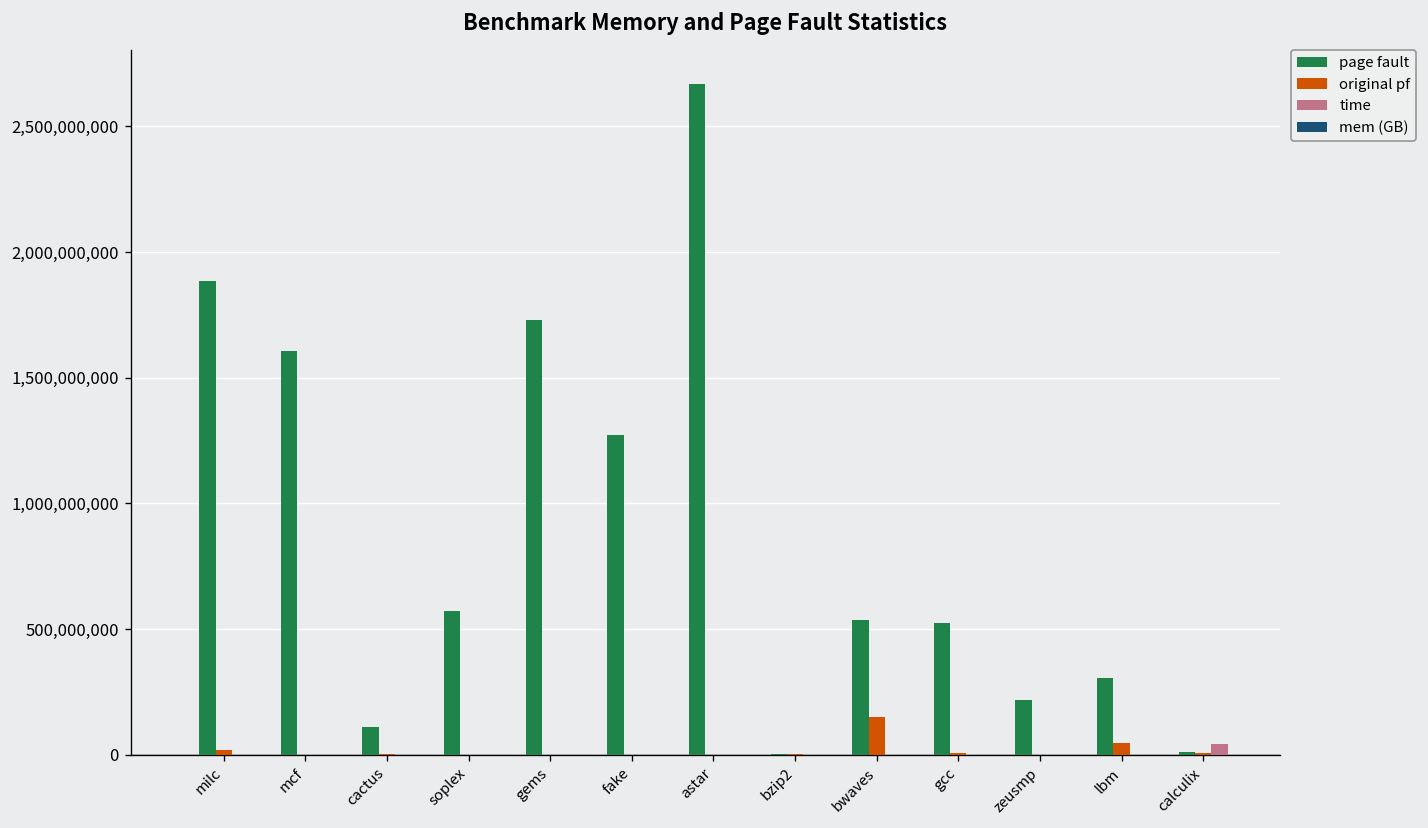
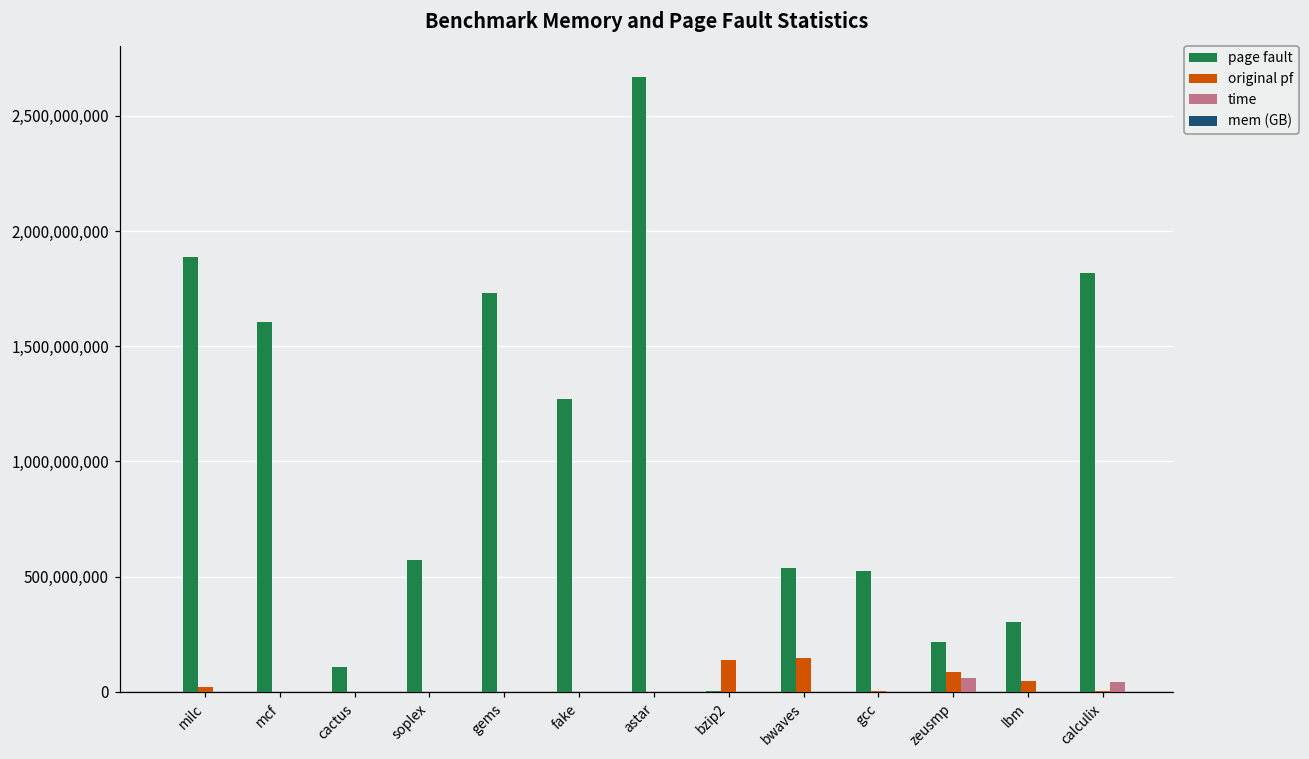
  {
    "page fault": {
      "milc": "1,890,000,000",
      "mcf": "1,610,000,000",
      "cactus": "110,000,000",
      "soplex": "570,000,000",
      "gems": "1,730,000,000",
      "fake": "1,270,000,000",
      "astar": "2,670,000,000",
      "bwaves": "540,000,000",
      "gcc": "530,000,000",
      "zeusmp": "220,000,000",
      "lbm": "300,000,000",
-     "calculix": "10,000,000"
+     "calculix": "1,820,000,000"
    },
    "original pf": {
      "milc": "20,000,000",
-     "bzip2": "0",
+     "bzip2": "140,000,000",
      "bwaves": "150,000,000",
-     "zeusmp": "0",
+     "zeusmp": "80,000,000",
      "lbm": "50,000,000"
    },
    "time": {
-     "zeusmp": "0",
+     "zeusmp": "60,000,000",
      "calculix": "40,000,000"
    }
  }
